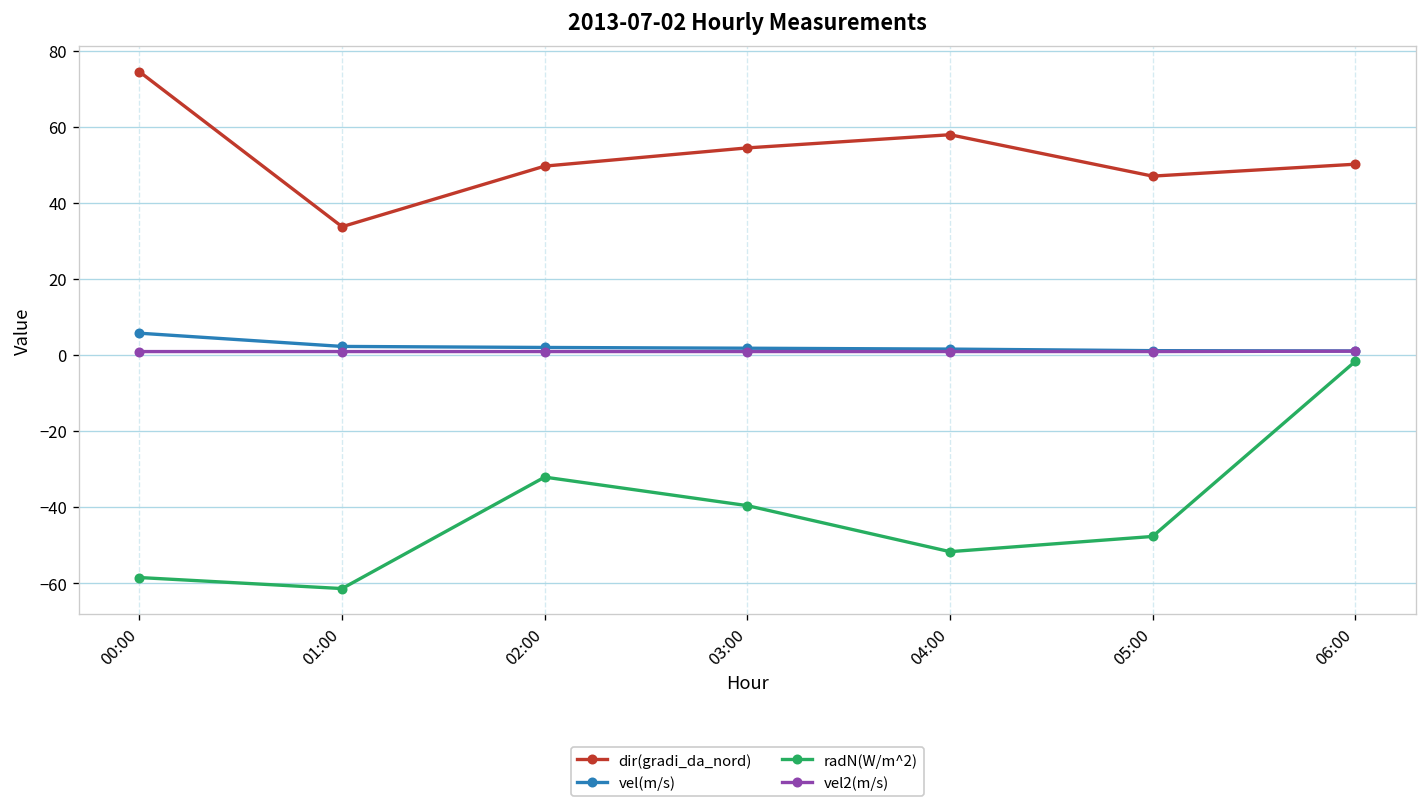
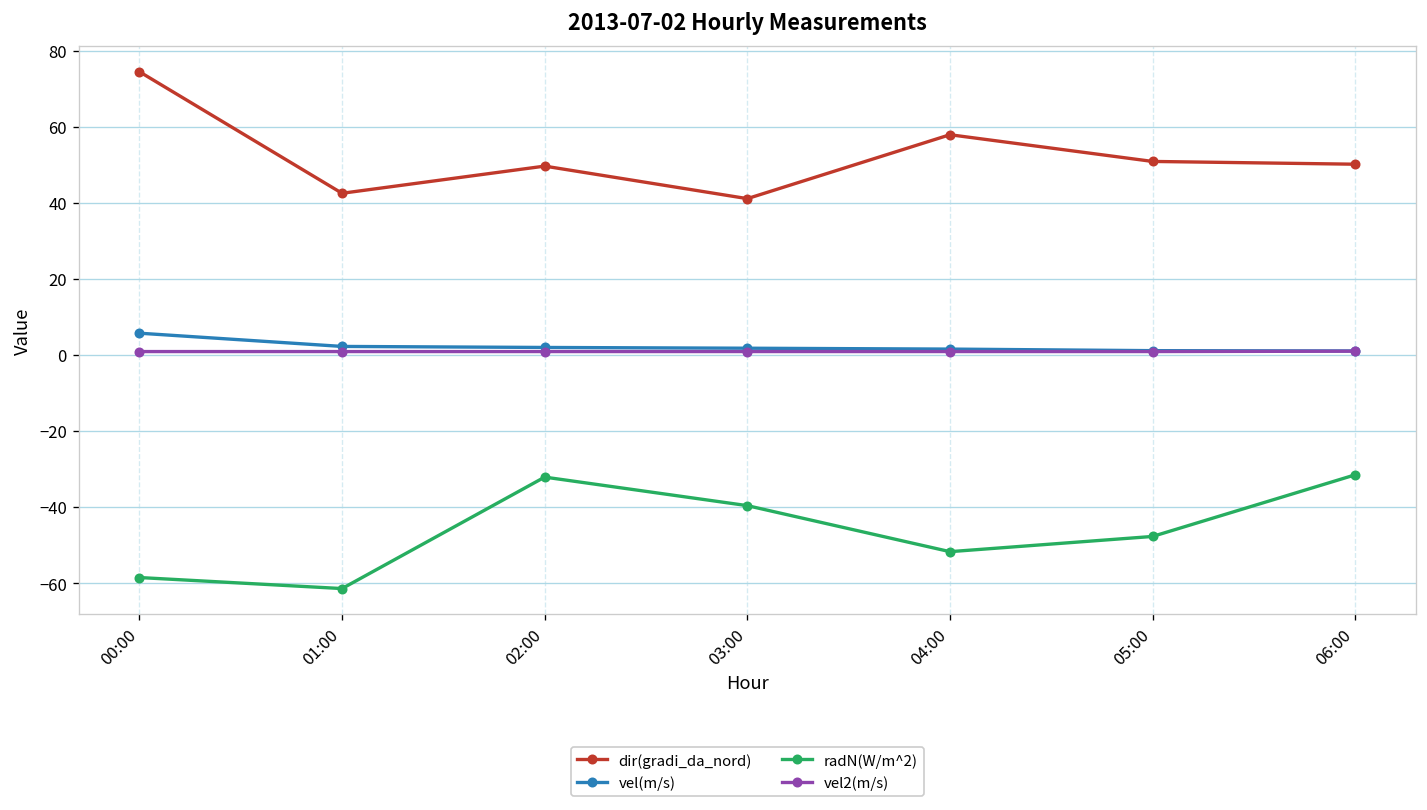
  {
    "dir(gradi_da_nord)": {
      "00:00": 74,
-     "01:00": 34,
+     "01:00": 43,
      "02:00": 50,
-     "03:00": 54,
+     "03:00": 41,
      "04:00": 58,
-     "05:00": 47,
+     "05:00": 51,
      "06:00": 50
    },
    "vel(m/s)": {
      "00:00": 6,
      "01:00": 2,
      "02:00": 2,
      "03:00": 2
    },
    "radN(W/m^2)": {
      "00:00": -59,
      "01:00": -61,
      "02:00": -32,
      "03:00": -40,
      "04:00": -52,
      "05:00": -48,
-     "06:00": -2
+     "06:00": -32
    },
    "vel2(m/s)": {
      "00:00": 1,
      "01:00": 1,
      "02:00": 1,
      "03:00": 1
    }
  }
